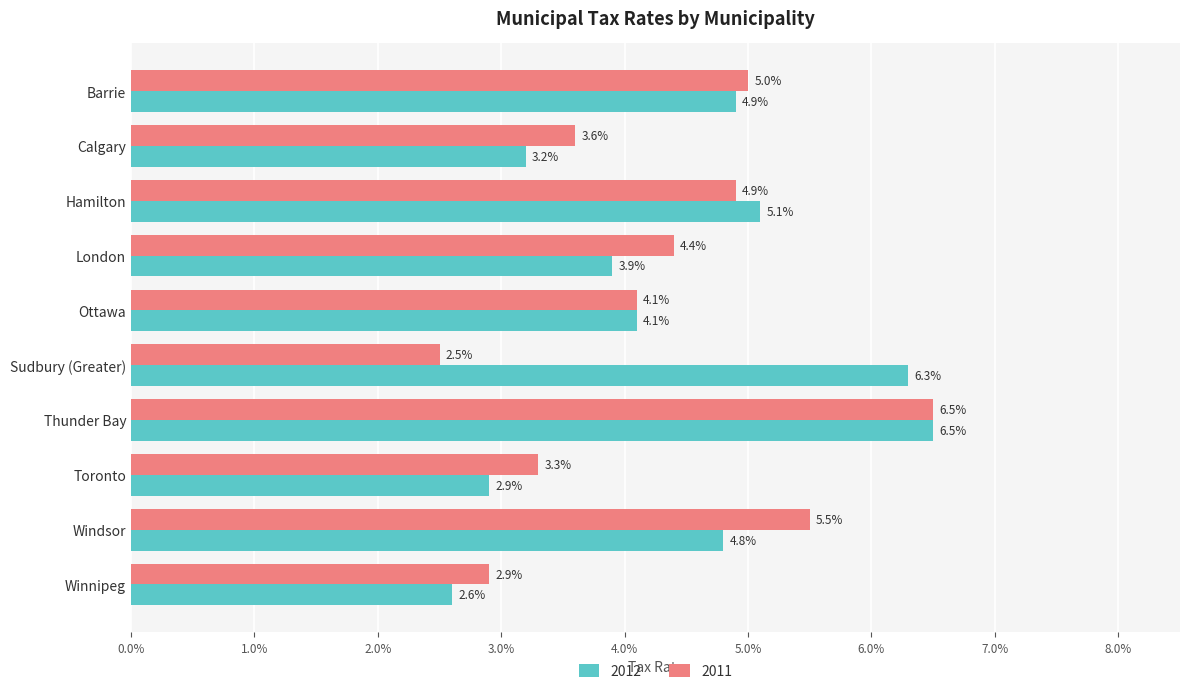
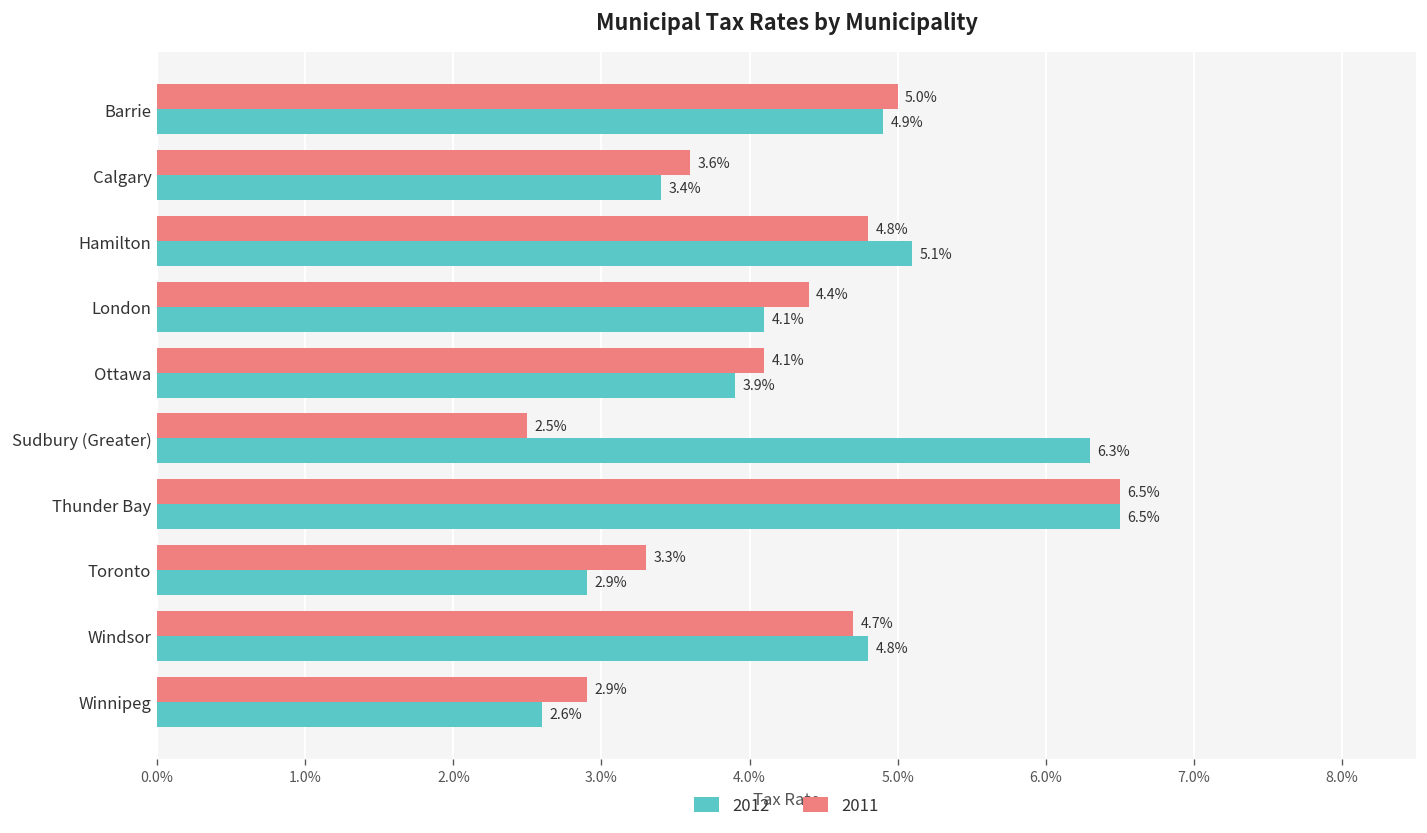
  {
    "2012": {
      "Barrie": "4.9%",
-     "Calgary": "3.2%",
+     "Calgary": "3.4%",
      "Hamilton": "5.1%",
-     "London": "3.9%",
-     "Ottawa": "4.1%",
+     "London": "4.1%",
+     "Ottawa": "3.9%",
      "Sudbury (Greater)": "6.3%",
      "Thunder Bay": "6.5%",
      "Toronto": "2.9%",
      "Windsor": "4.8%",
      "Winnipeg": "2.6%"
    },
    "2011": {
      "Barrie": "5.0%",
      "Calgary": "3.6%",
-     "Hamilton": "4.9%",
+     "Hamilton": "4.8%",
      "London": "4.4%",
      "Ottawa": "4.1%",
      "Sudbury (Greater)": "2.5%",
      "Thunder Bay": "6.5%",
      "Toronto": "3.3%",
-     "Windsor": "5.5%",
+     "Windsor": "4.7%",
      "Winnipeg": "2.9%"
    }
  }
